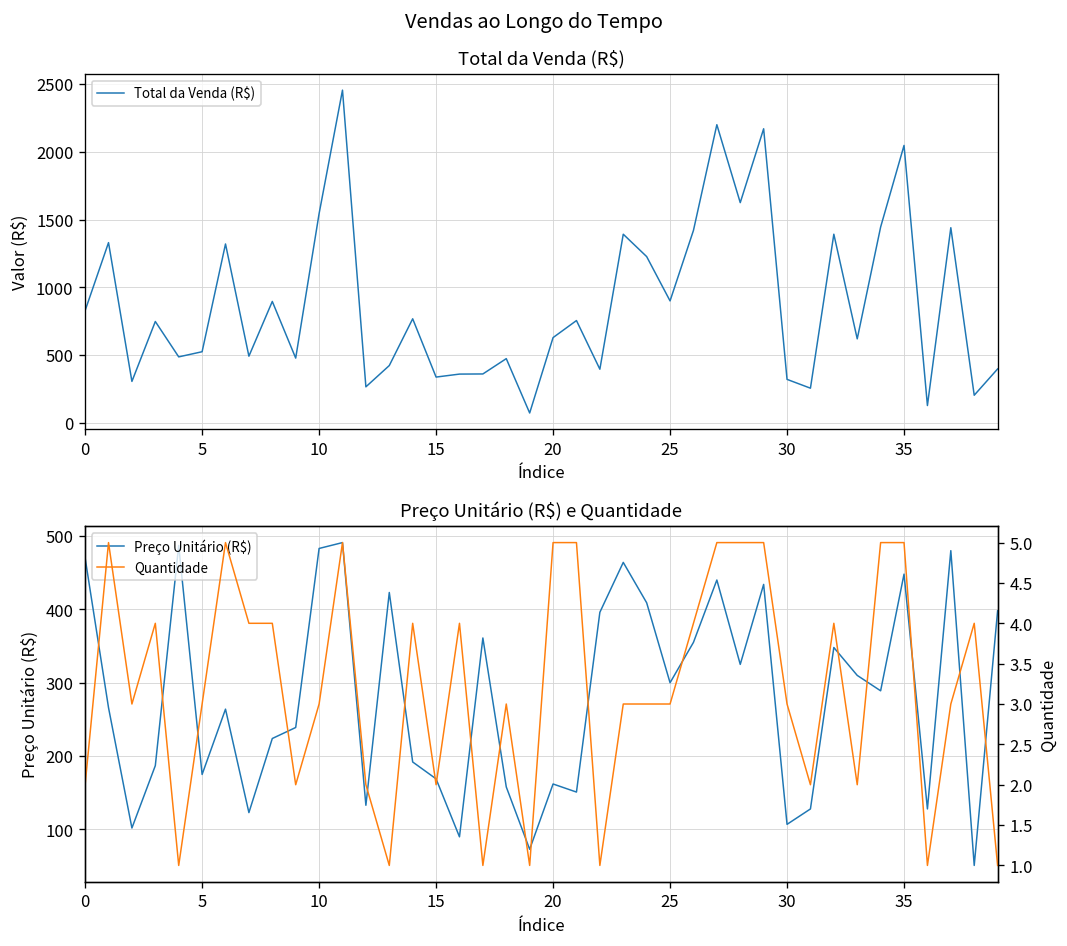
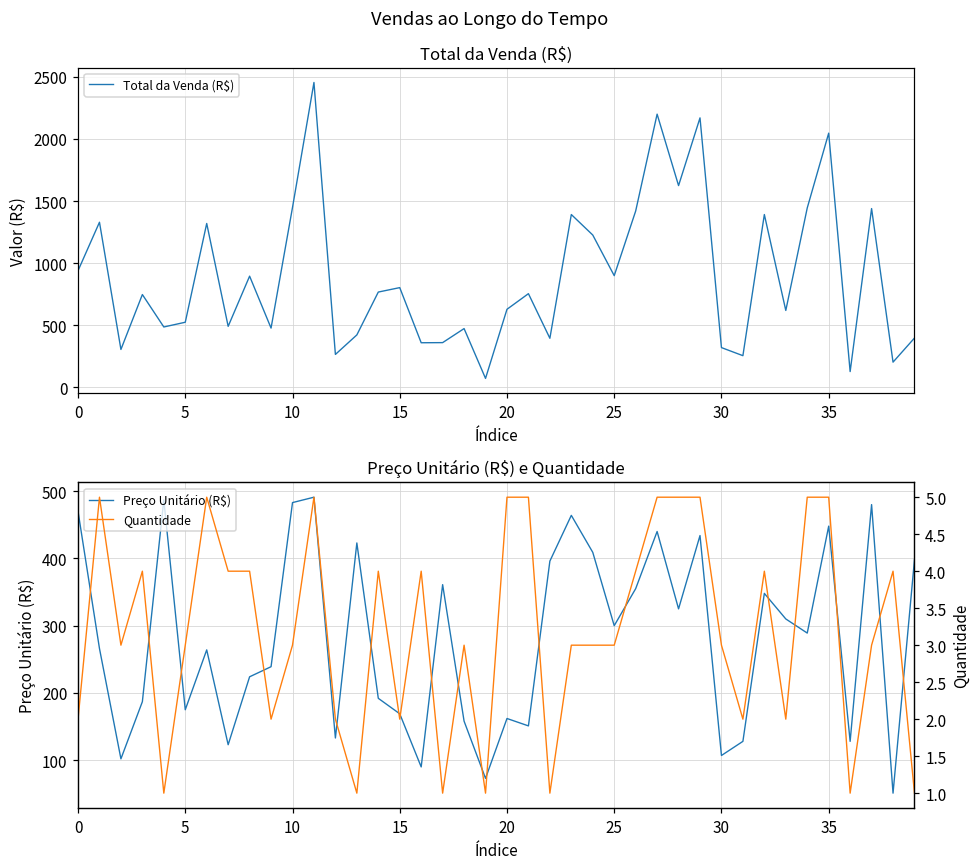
  {
    "Total da Venda (R$)": {
-     "0": 830,
+     "0": 940,
      "5": 530,
-     "10": 1540,
-     "15": 340,
+     "10": 1450,
+     "15": 800,
      "20": 630,
      "25": 900,
      "30": 320,
      "35": 2050
    }
  }
